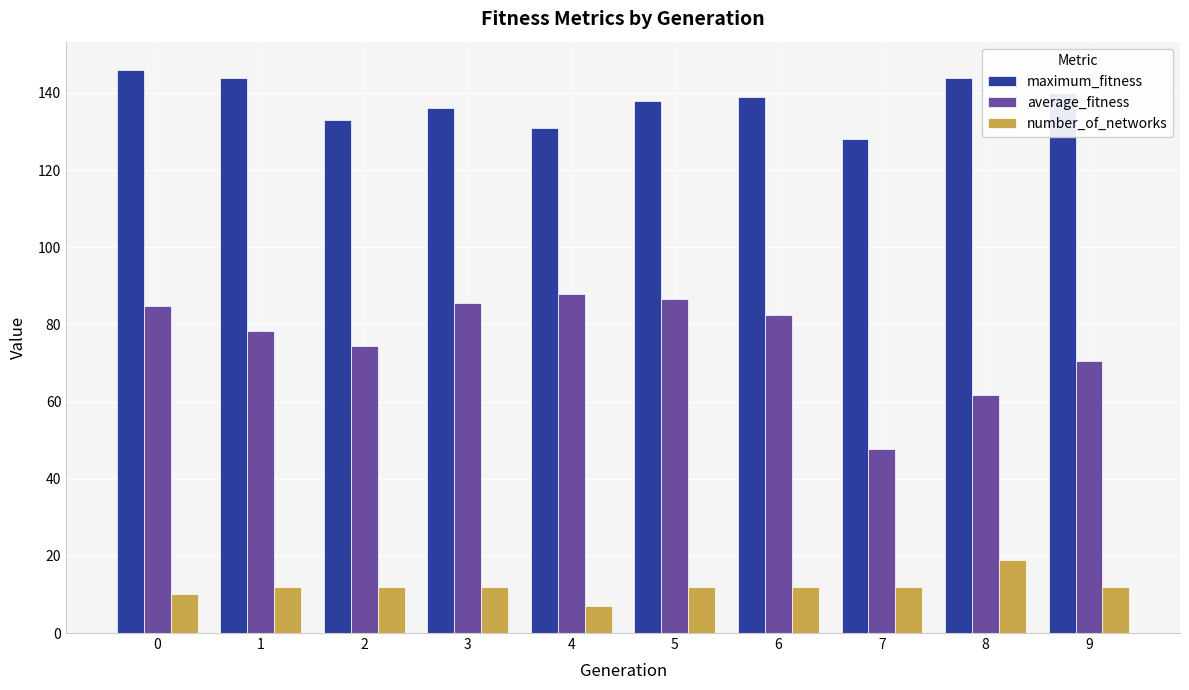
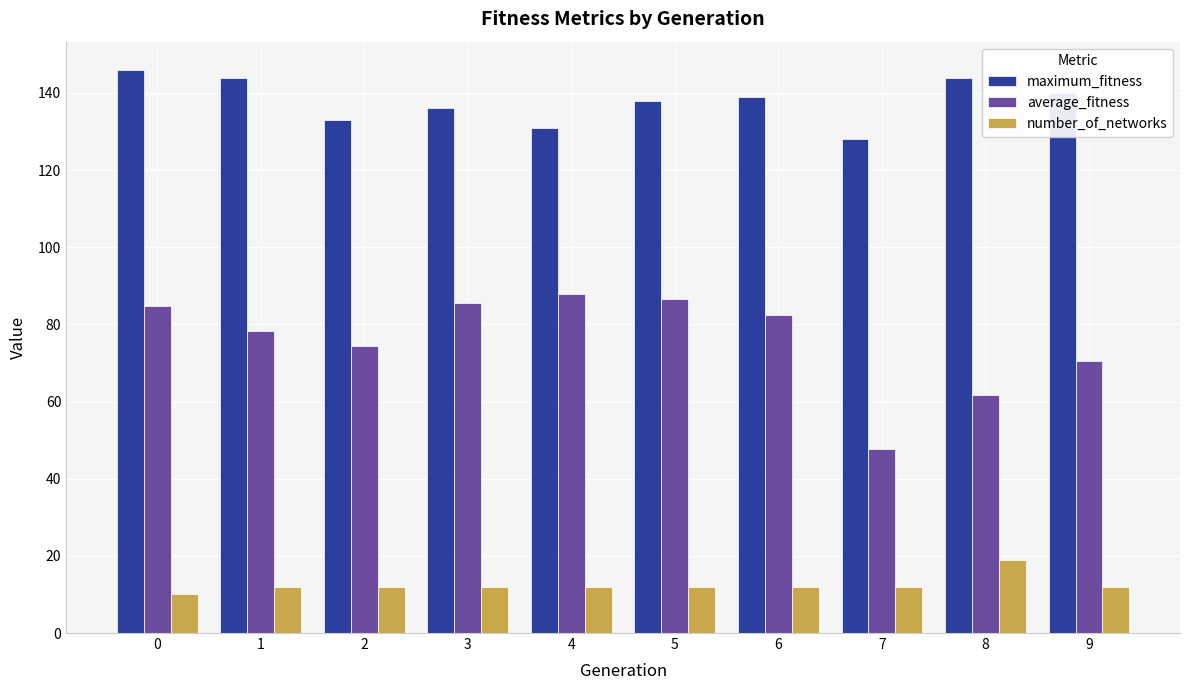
  {
    "maximum_fitness": {
      "0": 146,
      "1": 144,
      "2": 133,
      "3": 136,
      "4": 131,
      "5": 138,
      "6": 139,
      "7": 128,
      "8": 144
    },
    "average_fitness": {
      "0": 85,
      "1": 78,
      "2": 74,
      "3": 86,
      "4": 88,
      "5": 87,
      "6": 82,
      "7": 48,
      "8": 62,
      "9": 70
    },
    "number_of_networks": {
      "0": 10,
      "1": 12,
      "2": 12,
      "3": 12,
-     "4": 7,
+     "4": 12,
      "5": 12,
      "6": 12,
      "7": 12,
      "8": 19,
      "9": 12
    }
  }
